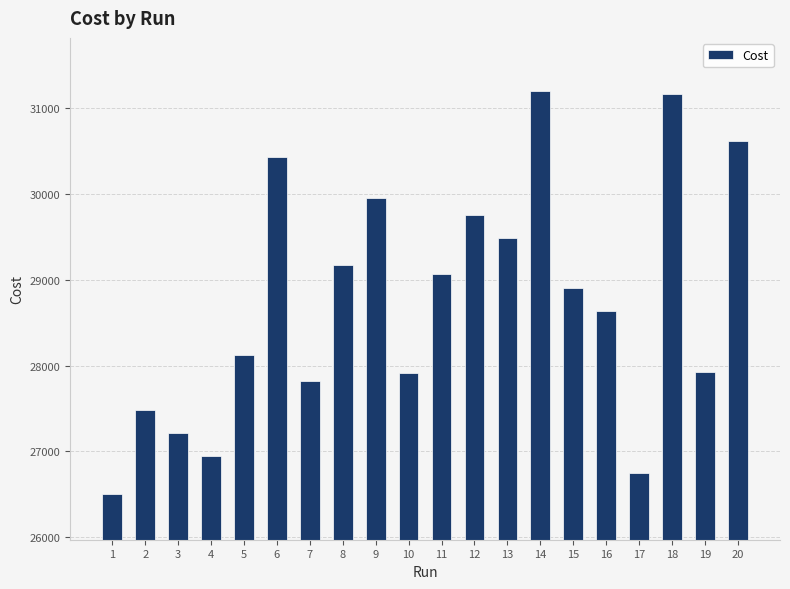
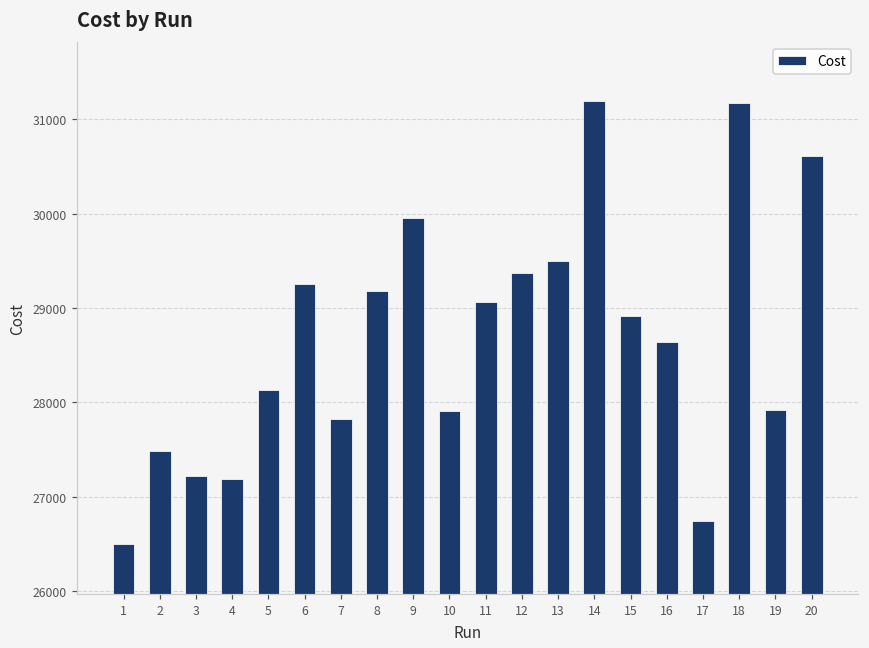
  {
    "1": 26500,
    "2": 27500,
    "3": 27200,
-   "4": 26900,
+   "4": 27200,
    "5": 28100,
-   "6": 30400,
+   "6": 29300,
    "7": 27800,
    "8": 29200,
    "9": 30000,
    "10": 27900,
    "11": 29100,
-   "12": 29800,
+   "12": 29400,
    "13": 29500,
    "14": 31200,
    "15": 28900,
    "16": 28600,
    "17": 26700,
    "18": 31200,
    "19": 27900,
    "20": 30600
  }
